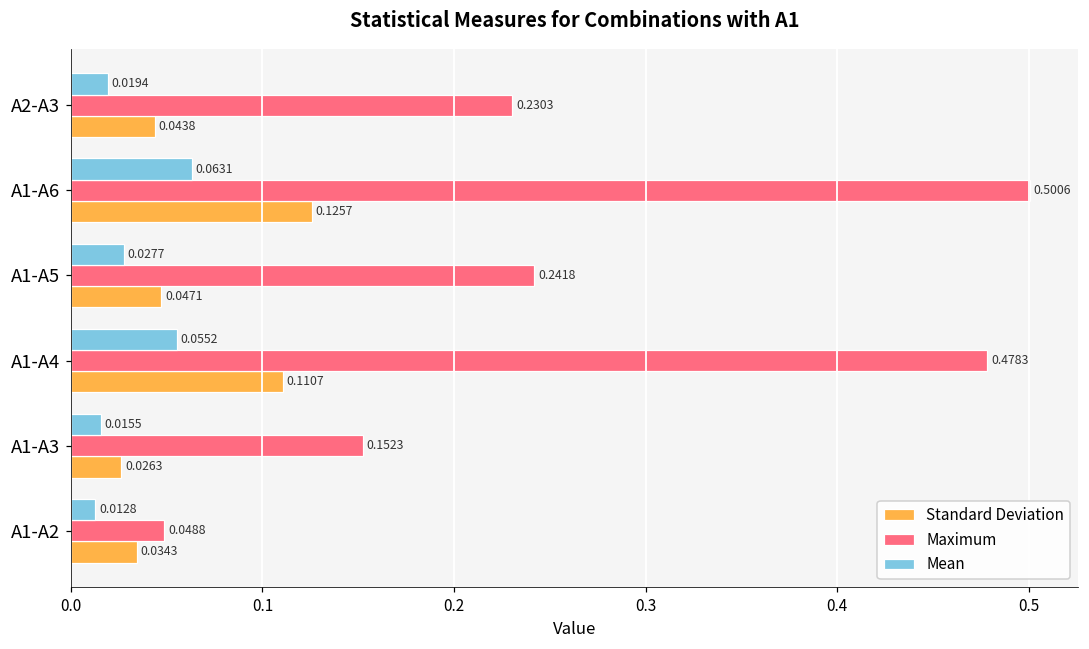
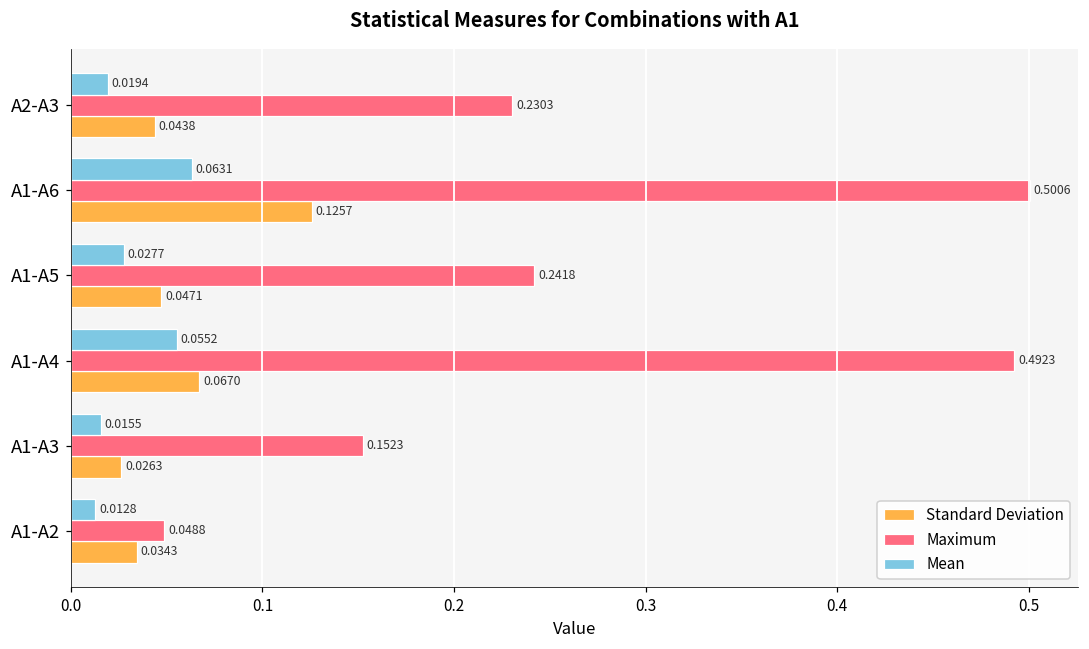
  {
    "Standard Deviation": {
      "A2-A3": 0.0438,
      "A1-A6": 0.1257,
      "A1-A5": 0.0471,
-     "A1-A4": 0.1107,
+     "A1-A4": 0.0670,
      "A1-A3": 0.0263,
      "A1-A2": 0.0343
    },
    "Maximum": {
      "A2-A3": 0.2303,
      "A1-A6": 0.5006,
      "A1-A5": 0.2418,
-     "A1-A4": 0.4783,
+     "A1-A4": 0.4923,
      "A1-A3": 0.1523,
      "A1-A2": 0.0488
    },
    "Mean": {
      "A2-A3": 0.0194,
      "A1-A6": 0.0631,
      "A1-A5": 0.0277,
      "A1-A4": 0.0552,
      "A1-A3": 0.0155,
      "A1-A2": 0.0128
    }
  }
